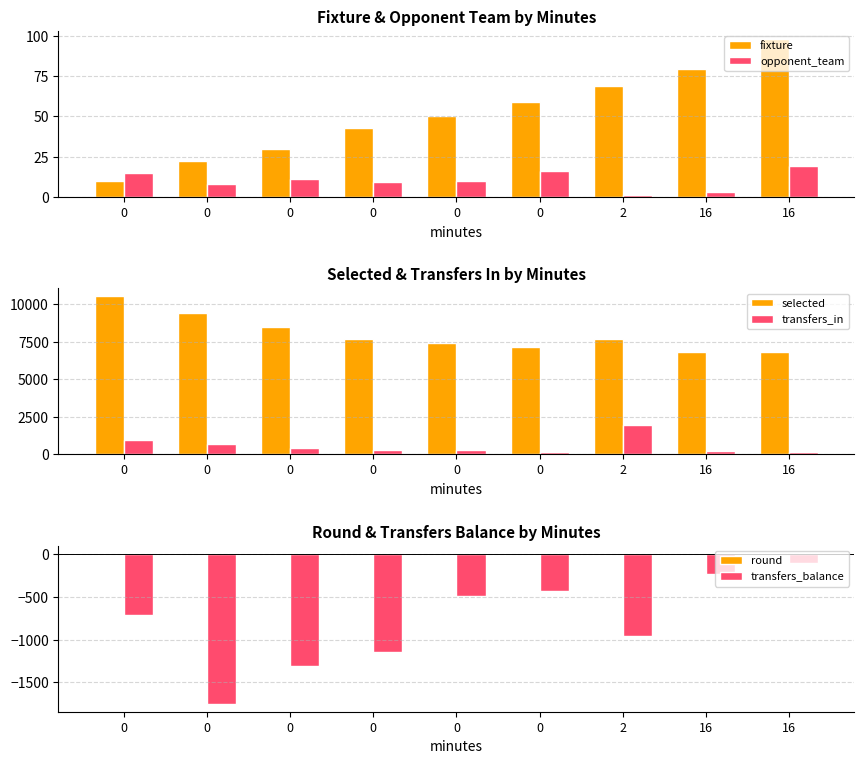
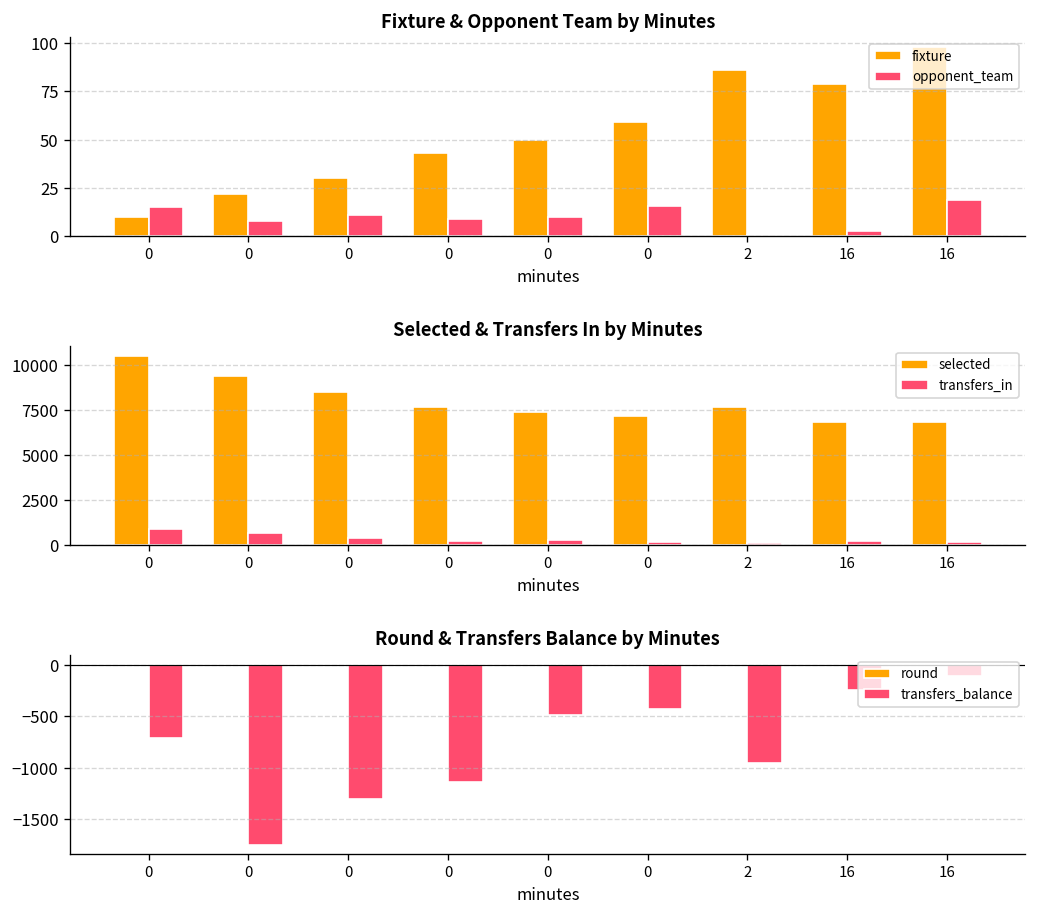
  {
    "Fixture & Opponent Team by Minutes": {
      "fixture": {
-       "2": 69
+       "2": 86
      }
    },
    "Selected & Transfers In by Minutes": {
      "selected": {
        "2": 7700
      },
      "transfers_in": {
-       "2": 2000
+       "2": 100
      }
    },
    "Round & Transfers Balance by Minutes": {
      "transfers_balance": {
        "2": -1000
      }
    }
  }
